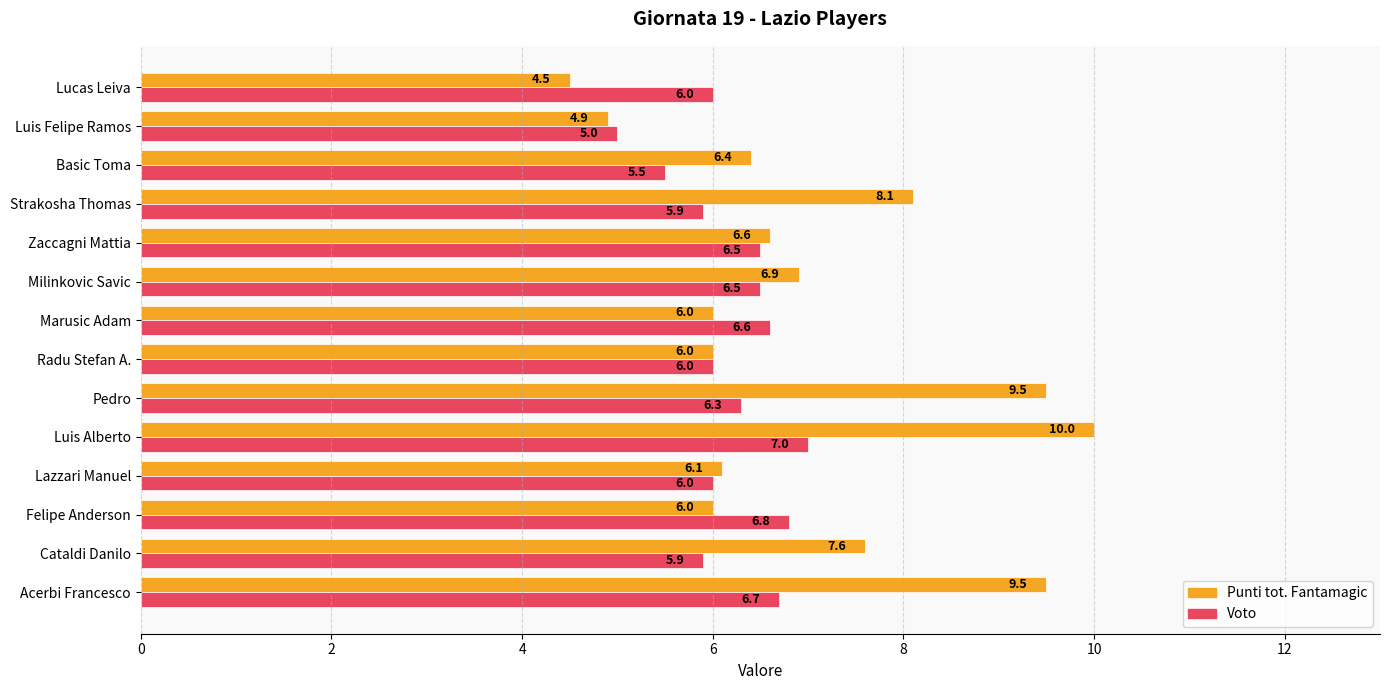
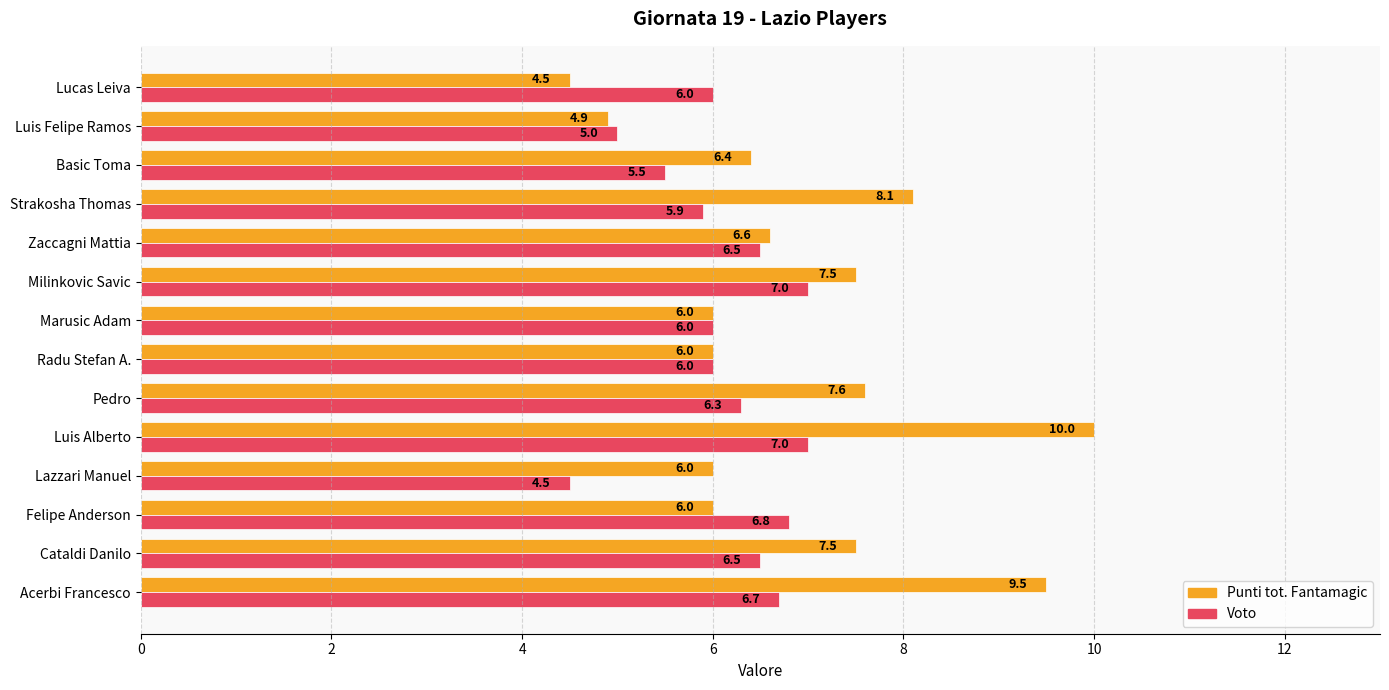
  {
    "Punti tot. Fantamagic": {
      "Lucas Leiva": 4.5,
      "Luis Felipe Ramos": 4.9,
      "Basic Toma": 6.4,
      "Strakosha Thomas": 8.1,
      "Zaccagni Mattia": 6.6,
-     "Milinkovic Savic": 6.9,
+     "Milinkovic Savic": 7.5,
      "Marusic Adam": 6.0,
      "Radu Stefan A.": 6.0,
-     "Pedro": 9.5,
+     "Pedro": 7.6,
      "Luis Alberto": 10.0,
-     "Lazzari Manuel": 6.1,
+     "Lazzari Manuel": 6.0,
      "Felipe Anderson": 6.0,
-     "Cataldi Danilo": 7.6,
+     "Cataldi Danilo": 7.5,
      "Acerbi Francesco": 9.5
    },
    "Voto": {
      "Lucas Leiva": 6.0,
      "Luis Felipe Ramos": 5.0,
      "Basic Toma": 5.5,
      "Strakosha Thomas": 5.9,
      "Zaccagni Mattia": 6.5,
-     "Milinkovic Savic": 6.5,
-     "Marusic Adam": 6.6,
+     "Milinkovic Savic": 7.0,
+     "Marusic Adam": 6.0,
      "Radu Stefan A.": 6.0,
      "Pedro": 6.3,
      "Luis Alberto": 7.0,
-     "Lazzari Manuel": 6.0,
+     "Lazzari Manuel": 4.5,
      "Felipe Anderson": 6.8,
-     "Cataldi Danilo": 5.9,
+     "Cataldi Danilo": 6.5,
      "Acerbi Francesco": 6.7
    }
  }
